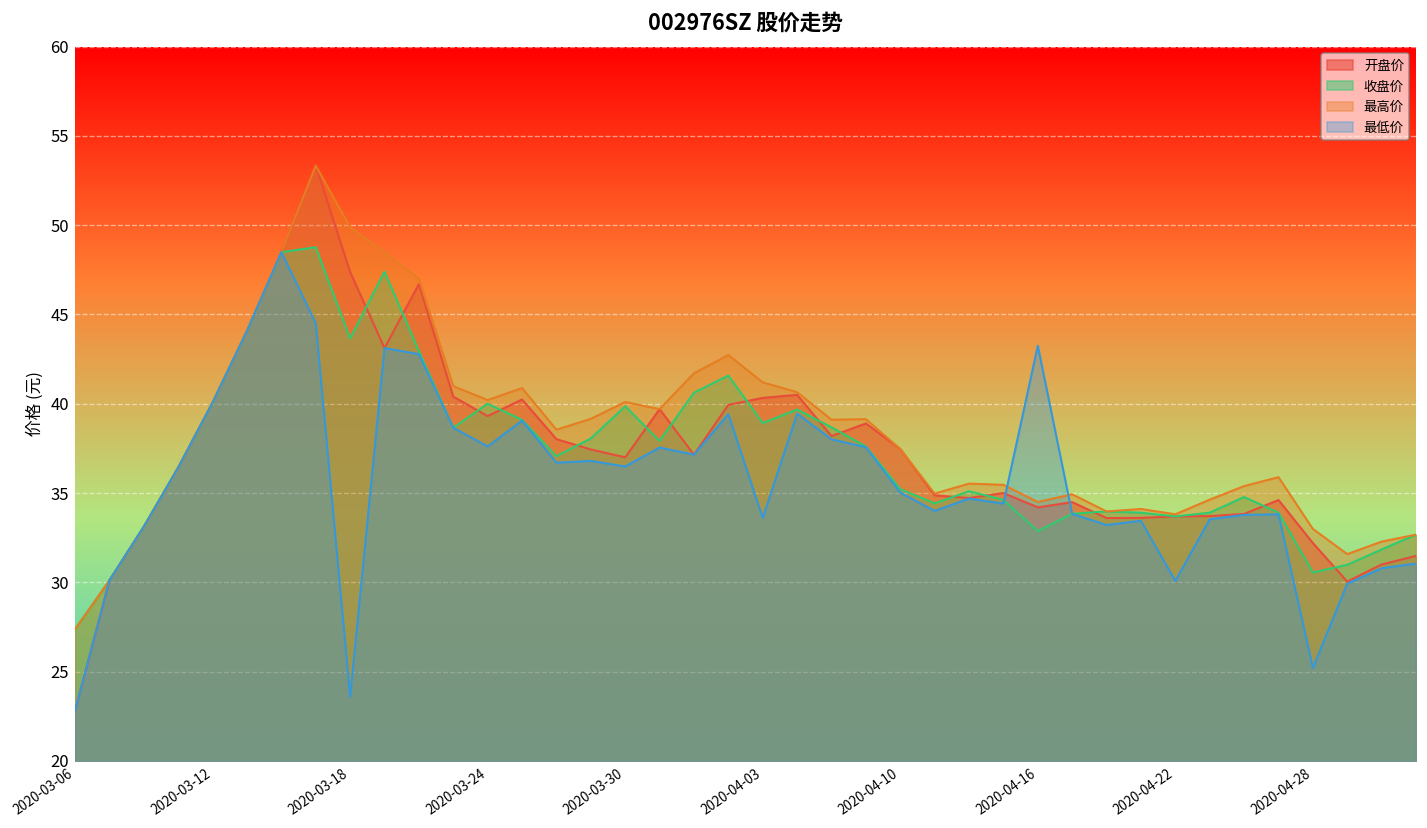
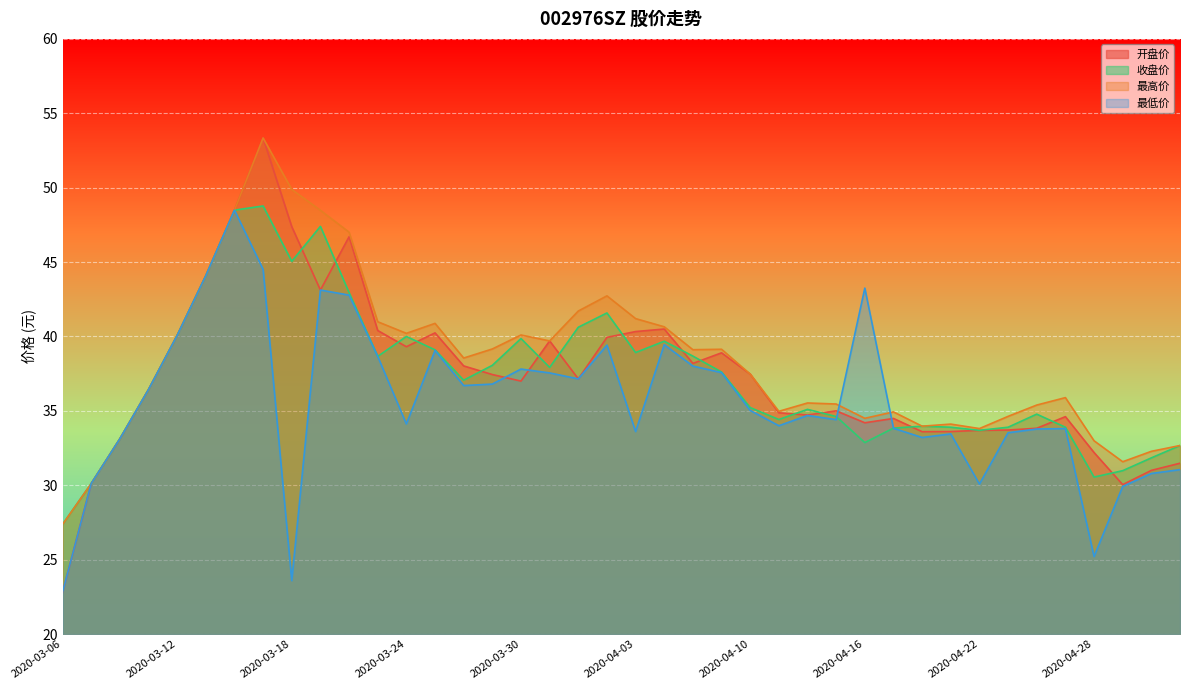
  {
    "收盘价": {
-     "2020-03-18": 43.7,
+     "2020-03-18": 45.1,
      "2020-03-24": 40.0,
      "2020-03-30": 39.9,
      "2020-04-03": 38.9,
      "2020-04-10": 35.2,
      "2020-04-16": 32.9,
      "2020-04-28": 30.6
    },
    "最低价": {
      "2020-03-18": 23.6,
-     "2020-03-24": 37.6,
-     "2020-03-30": 36.5,
+     "2020-03-24": 34.1,
+     "2020-03-30": 37.8,
      "2020-04-03": 33.6,
      "2020-04-10": 35.0,
      "2020-04-16": 43.3,
      "2020-04-22": 30.1,
      "2020-04-28": 25.2
    }
  }
